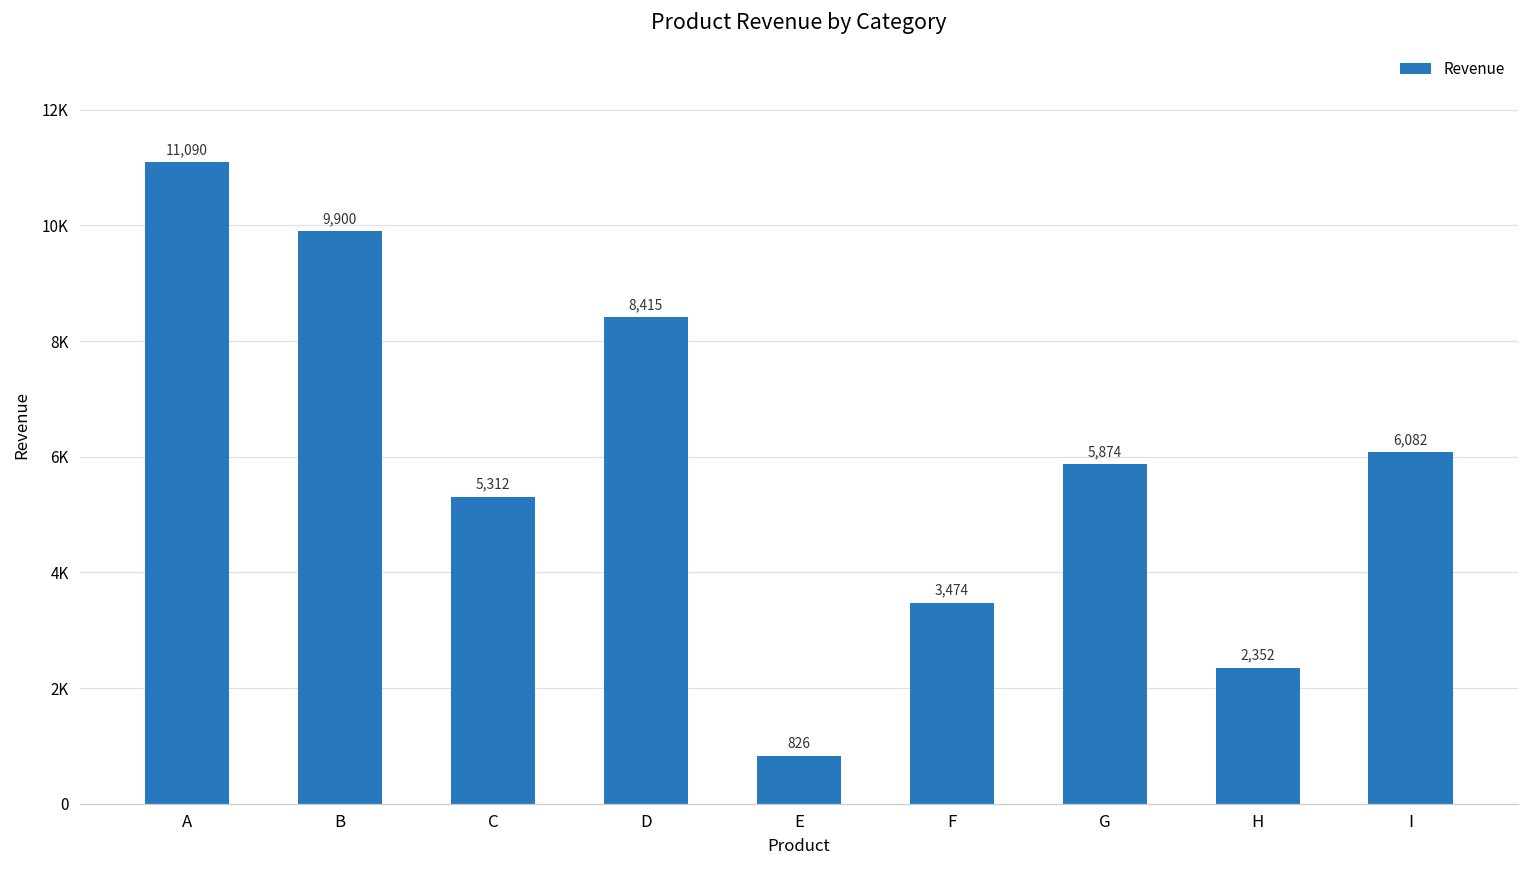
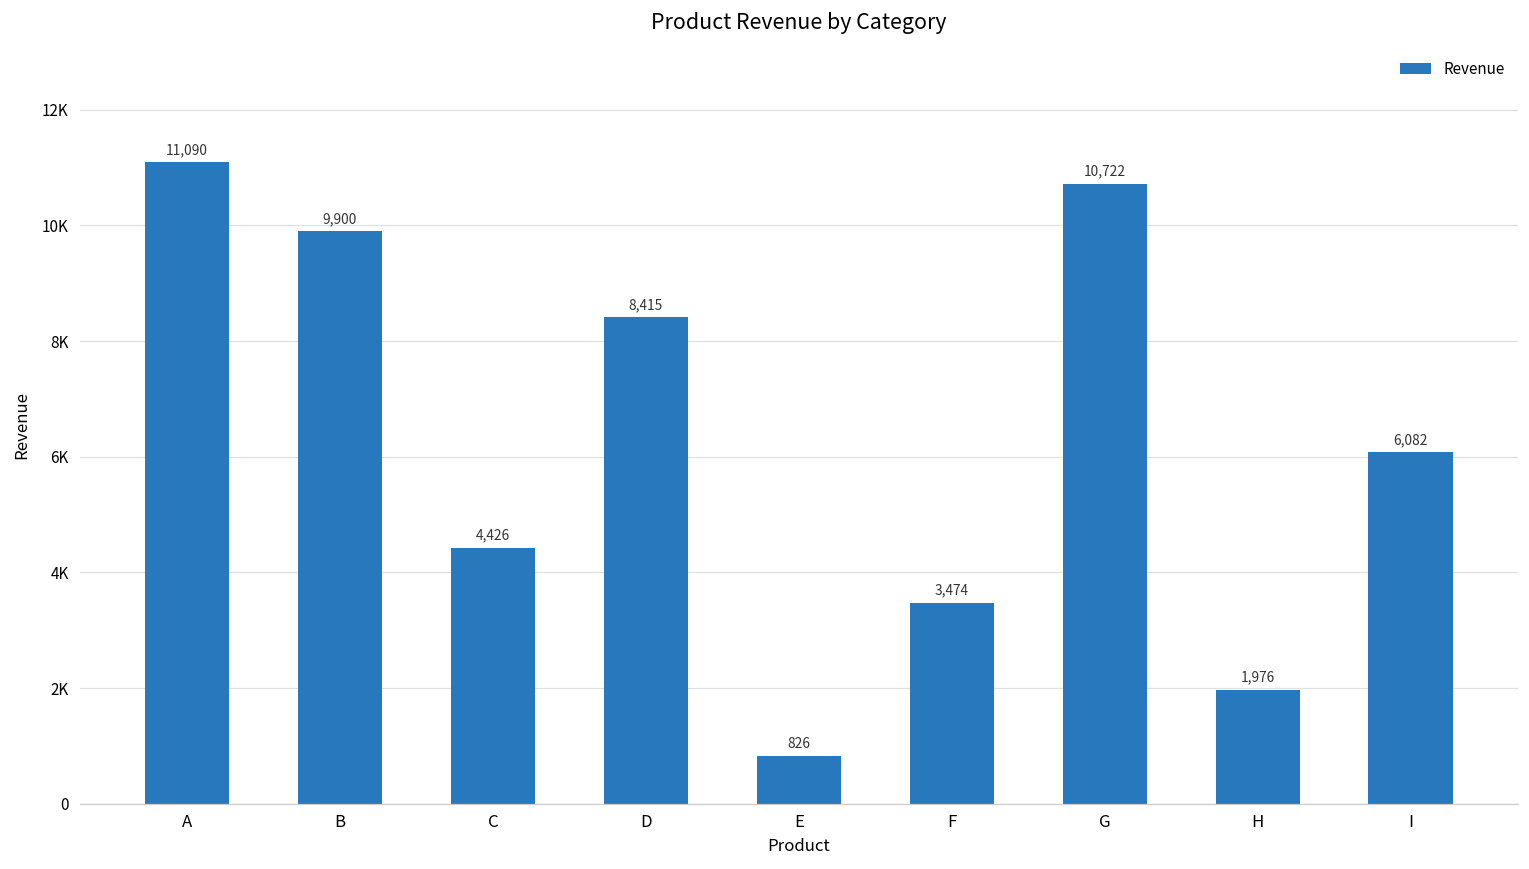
  {
    "A": "11,090",
    "B": "9,900",
-   "C": "5,312",
+   "C": "4,426",
    "D": "8,415",
    "E": "826",
    "F": "3,474",
-   "G": "5,874",
-   "H": "2,352",
+   "G": "10,722",
+   "H": "1,976",
    "I": "6,082"
  }
